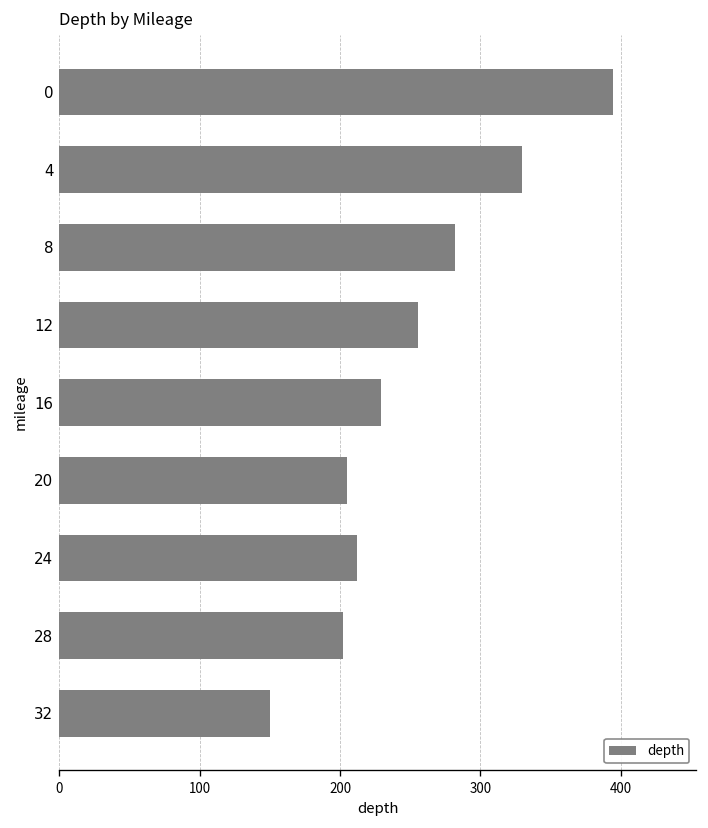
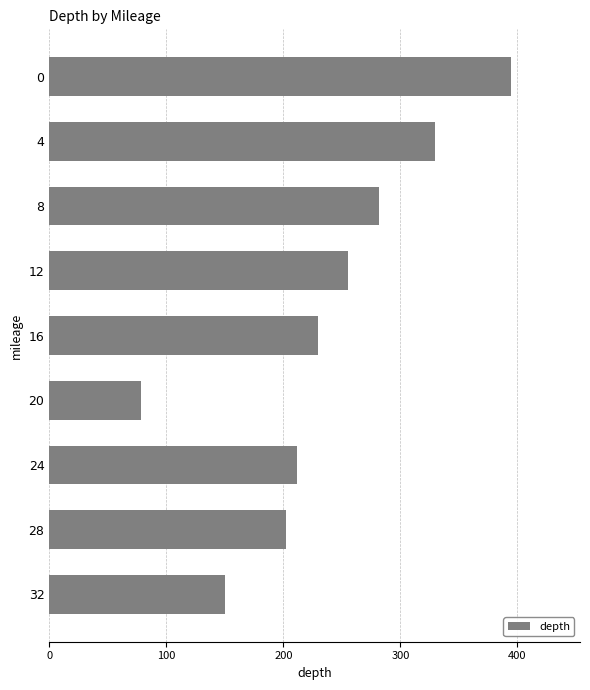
  {
    "0": 394,
    "4": 330,
    "8": 282,
    "12": 255,
    "16": 229,
-   "20": 205,
+   "20": 79,
    "24": 212,
    "28": 202,
    "32": 150
  }
